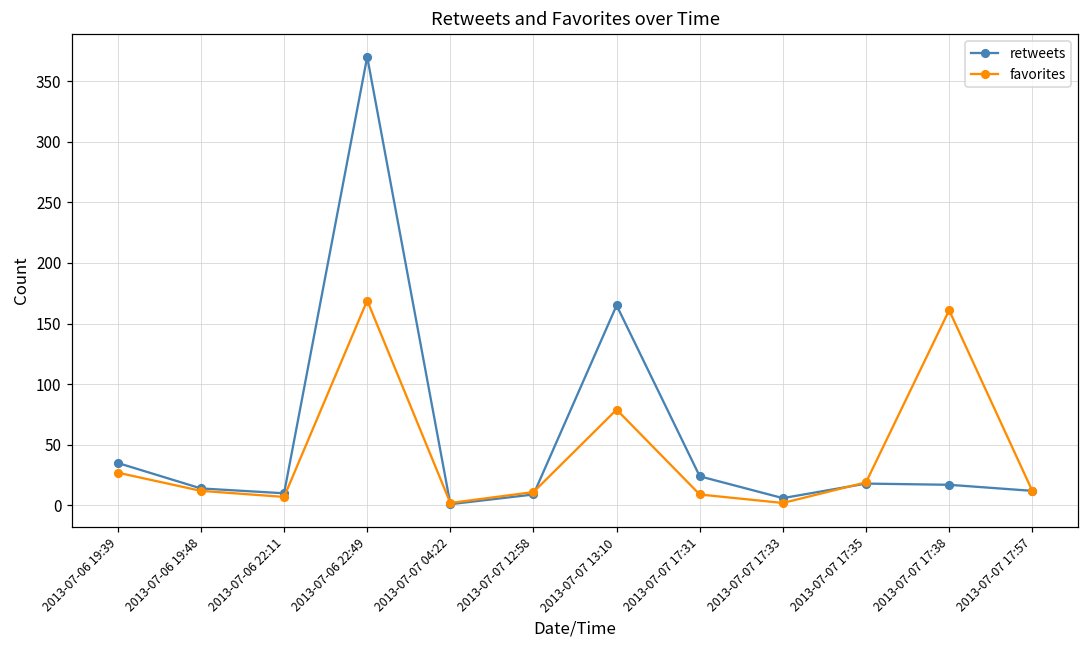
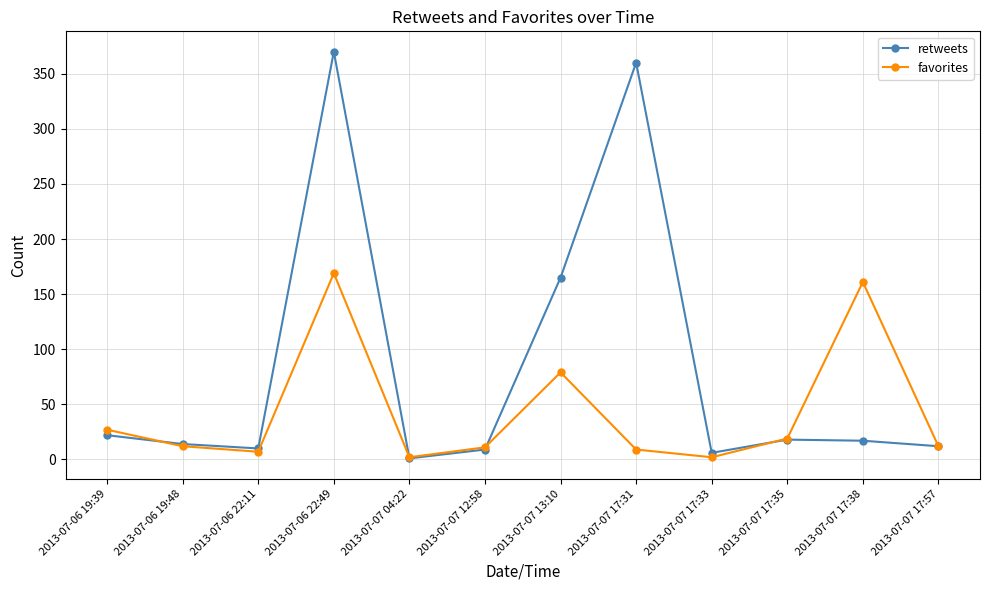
  {
    "retweets": {
-     "2013-07-06 19:39": 35,
+     "2013-07-06 19:39": 22,
      "2013-07-06 22:11": 10,
      "2013-07-06 22:49": 370,
      "2013-07-07 13:10": 165,
-     "2013-07-07 17:31": 24,
+     "2013-07-07 17:31": 360,
      "2013-07-07 17:33": 6,
      "2013-07-07 17:38": 17
    },
    "favorites": {
      "2013-07-06 19:39": 27,
      "2013-07-06 22:11": 7,
      "2013-07-06 22:49": 169,
      "2013-07-07 13:10": 79,
      "2013-07-07 17:31": 9,
      "2013-07-07 17:33": 2,
      "2013-07-07 17:38": 161
    }
  }
